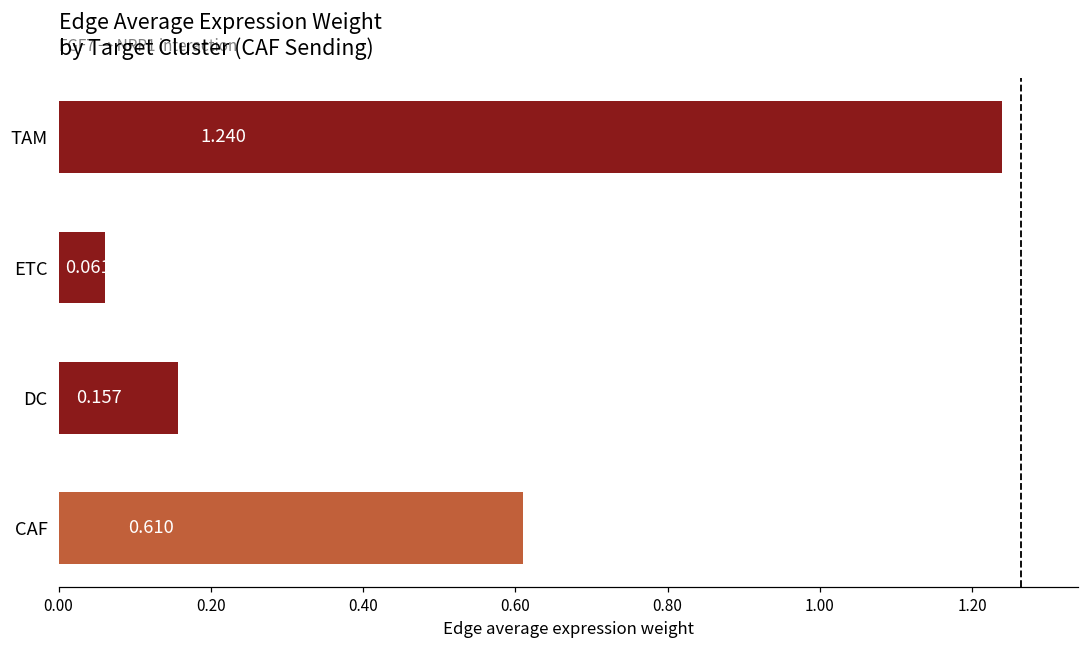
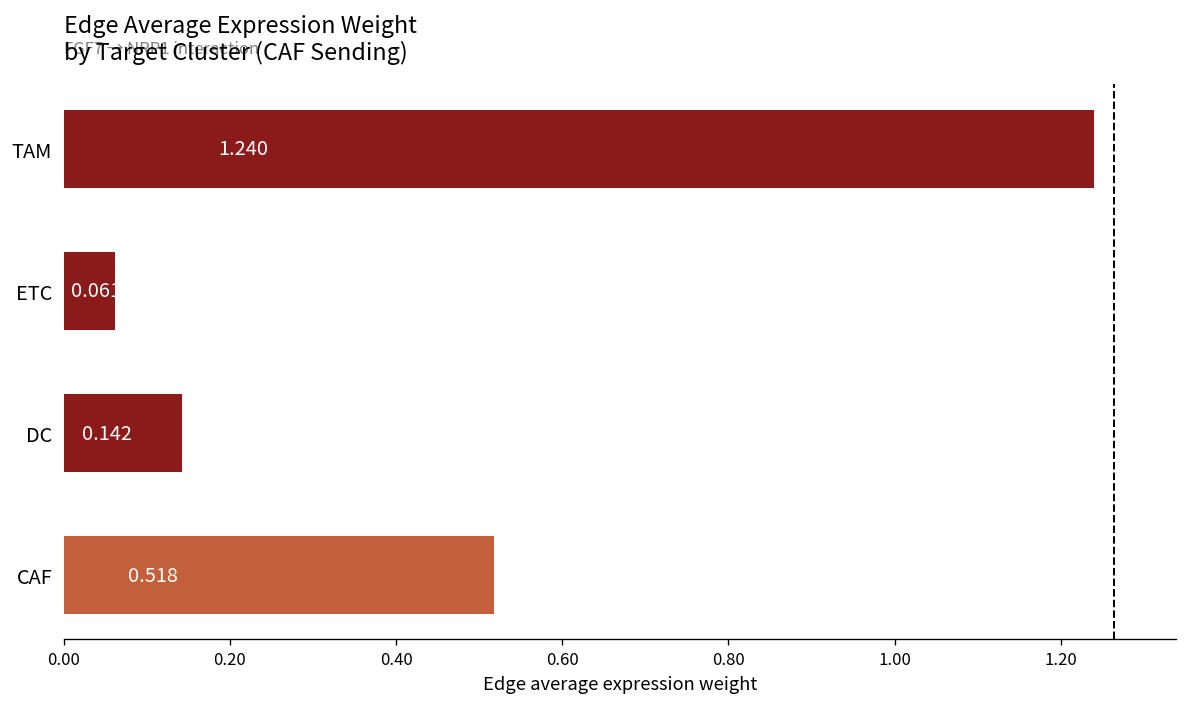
  {
    "TAM": 1.240,
    "ETC": 0.061,
-   "DC": 0.157,
-   "CAF": 0.610
+   "DC": 0.142,
+   "CAF": 0.518
  }
